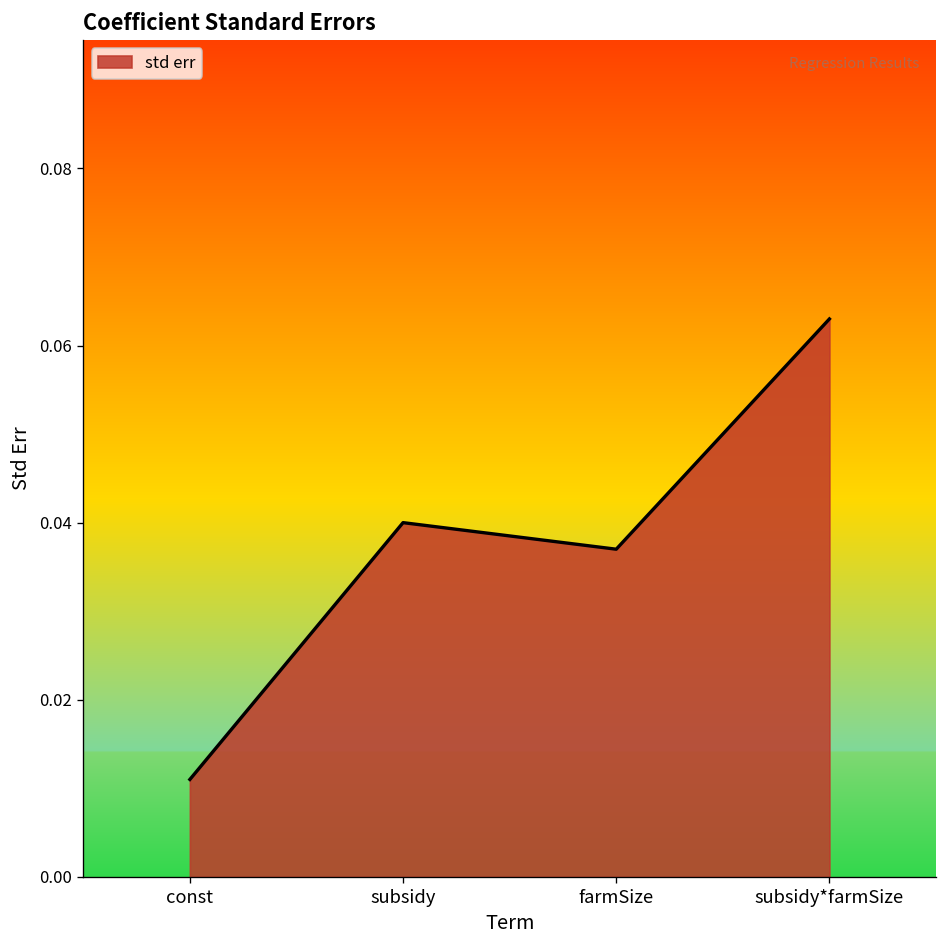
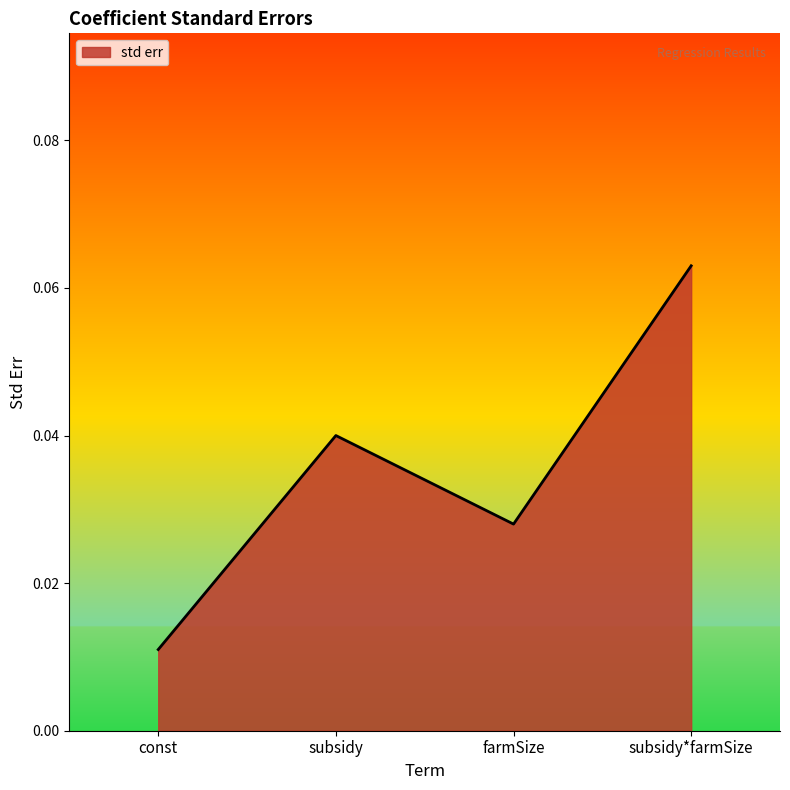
  {
    "const": 0.011,
    "subsidy": 0.040,
-   "farmSize": 0.037,
+   "farmSize": 0.028,
    "subsidy*farmSize": 0.063
  }
